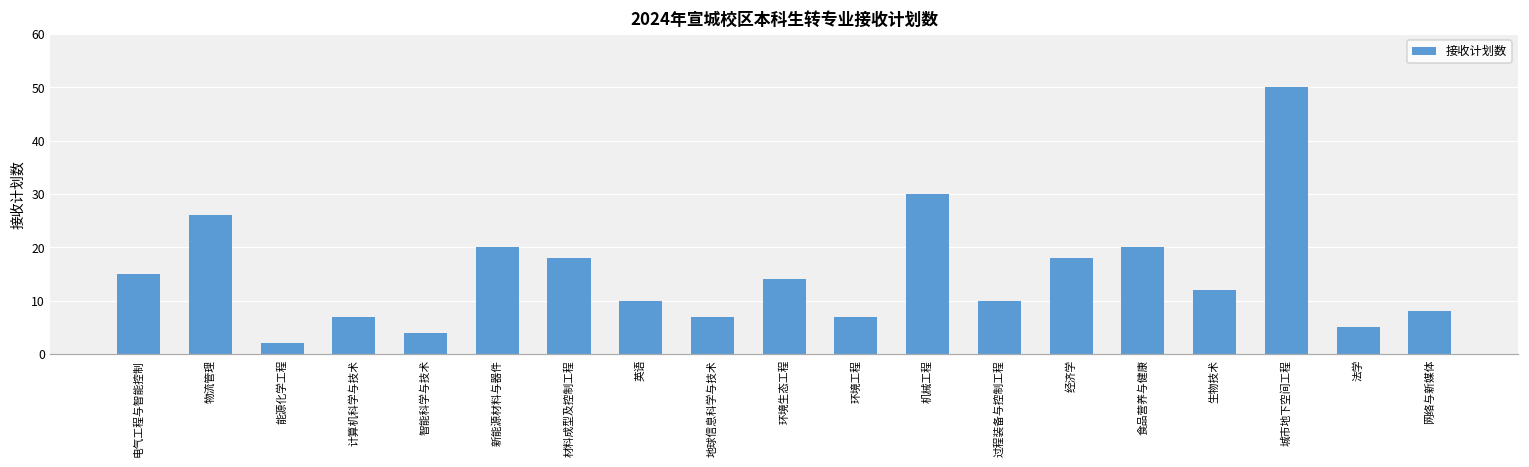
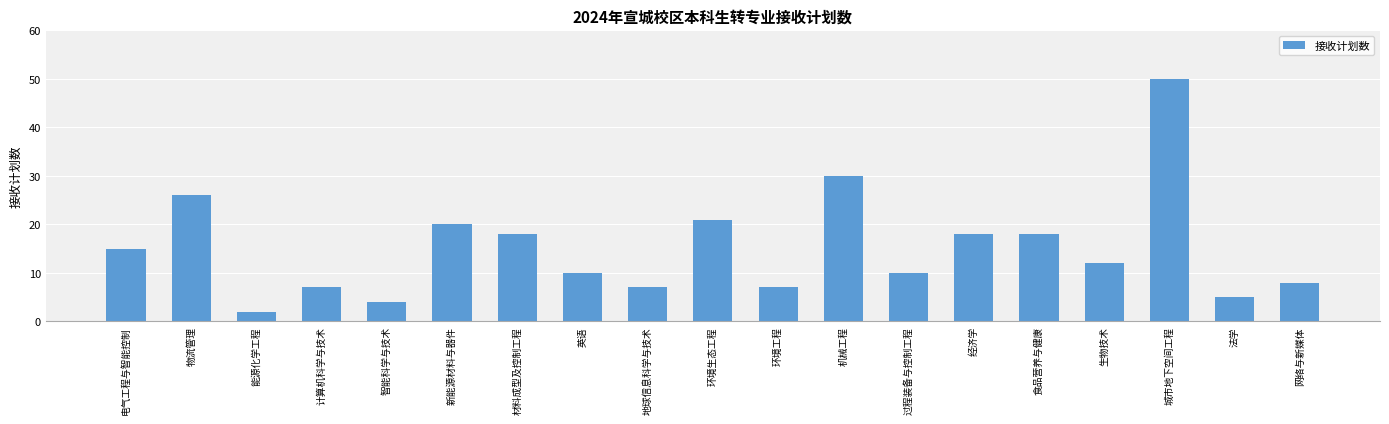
  {
    "电气工程与智能控制": 15,
    "物流管理": 26,
    "能源化学工程": 2,
    "计算机科学与技术": 7,
    "智能科学与技术": 4,
    "新能源材料与器件": 20,
    "材料成型及控制工程": 18,
    "英语": 10,
    "地球信息科学与技术": 7,
-   "环境生态工程": 14,
+   "环境生态工程": 21,
    "环境工程": 7,
    "机械工程": 30,
    "过程装备与控制工程": 10,
    "经济学": 18,
-   "食品营养与健康": 20,
+   "食品营养与健康": 18,
    "生物技术": 12,
    "城市地下空间工程": 50,
    "法学": 5,
    "网络与新媒体": 8
  }
